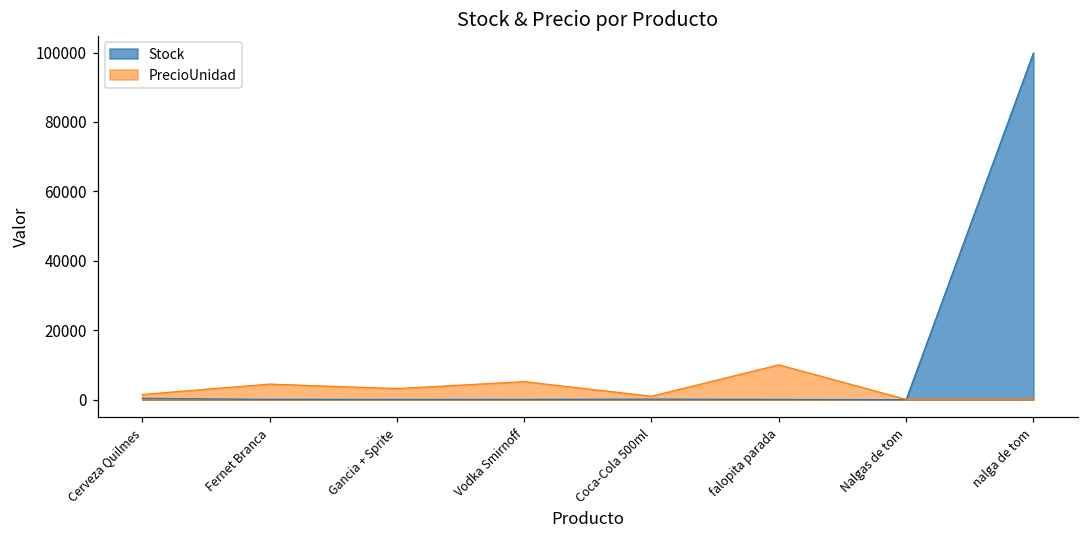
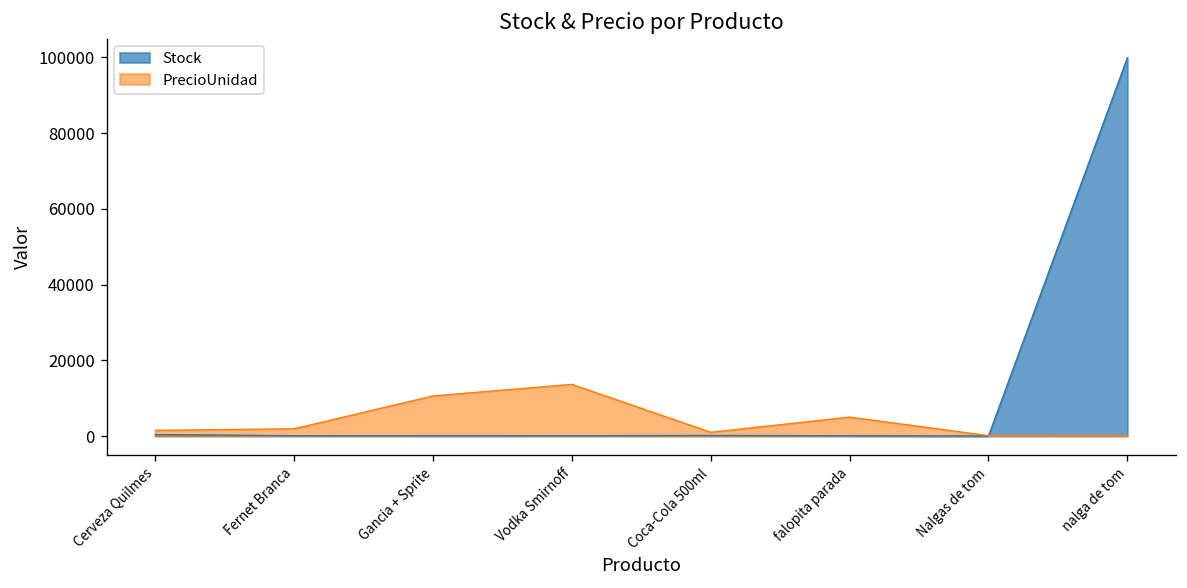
  {
    "Stock": {
      "Cerveza Quilmes": 0,
      "Fernet Branca": 0,
      "Gancia + Sprite": 0,
      "Vodka Smirnoff": 0,
      "Coca-Cola 500ml": 0,
      "falopita parada": 0,
      "nalga de tom": 100000
    },
    "PrecioUnidad": {
      "Cerveza Quilmes": 2000,
-     "Fernet Branca": 5000,
-     "Gancia + Sprite": 3000,
-     "Vodka Smirnoff": 5000,
+     "Fernet Branca": 2000,
+     "Gancia + Sprite": 11000,
+     "Vodka Smirnoff": 14000,
      "Coca-Cola 500ml": 1000,
-     "falopita parada": 10000,
+     "falopita parada": 5000,
      "nalga de tom": 0
    }
  }
